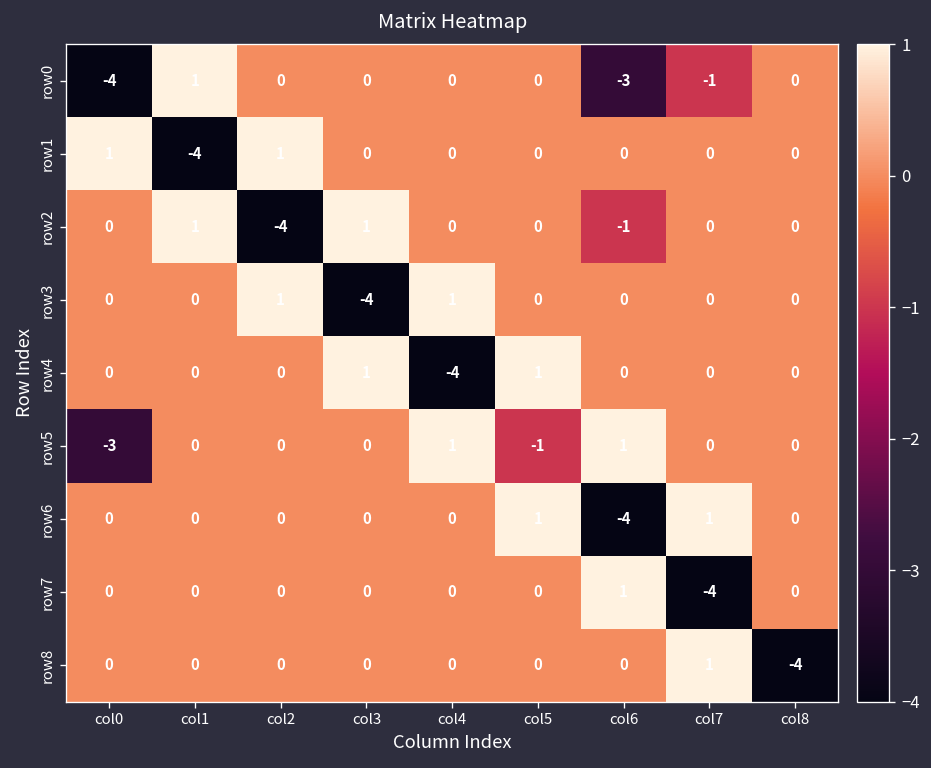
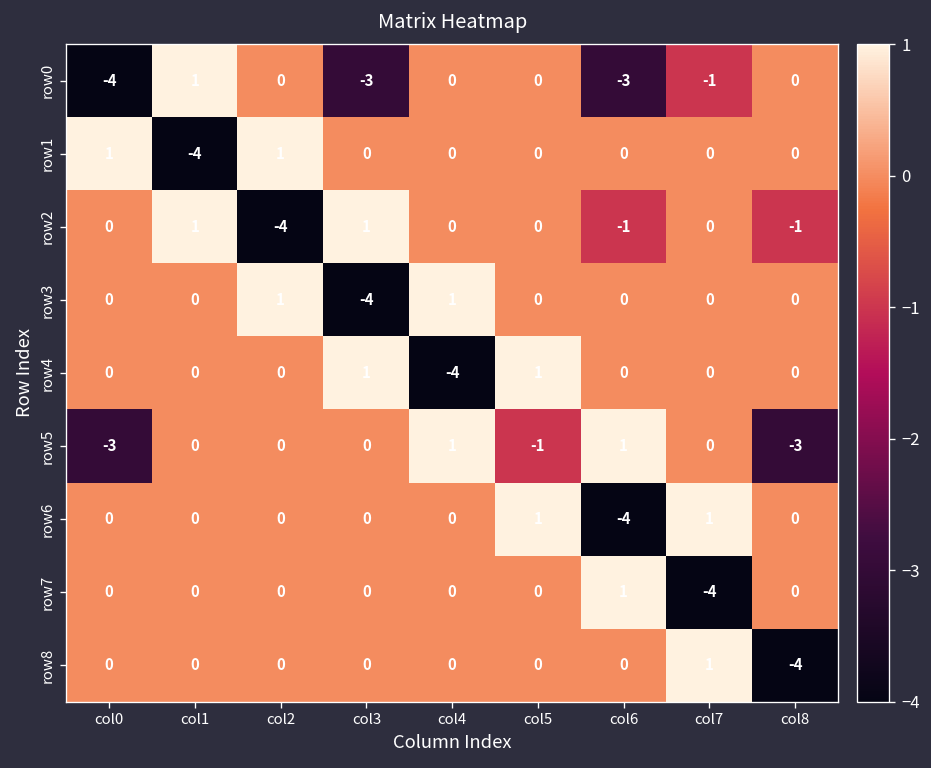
  {
    "row0": {
      "col0": -4,
      "col2": 0,
-     "col3": 0,
+     "col3": -3,
      "col4": 0,
      "col5": 0,
      "col6": -3,
      "col7": -1,
      "col8": 0
    },
    "row1": {
      "col1": -4,
      "col3": 0,
      "col4": 0,
      "col5": 0,
      "col6": 0,
      "col7": 0,
      "col8": 0
    },
    "row2": {
      "col0": 0,
      "col2": -4,
      "col4": 0,
      "col5": 0,
      "col6": -1,
      "col7": 0,
-     "col8": 0
+     "col8": -1
    },
    "row3": {
      "col0": 0,
      "col1": 0,
      "col3": -4,
      "col5": 0,
      "col6": 0,
      "col7": 0,
      "col8": 0
    },
    "row4": {
      "col0": 0,
      "col1": 0,
      "col2": 0,
      "col4": -4,
      "col6": 0,
      "col7": 0,
      "col8": 0
    },
    "row5": {
      "col0": -3,
      "col1": 0,
      "col2": 0,
      "col3": 0,
      "col5": -1,
      "col7": 0,
-     "col8": 0
+     "col8": -3
    },
    "row6": {
      "col0": 0,
      "col1": 0,
      "col2": 0,
      "col3": 0,
      "col4": 0,
      "col6": -4,
      "col8": 0
    },
    "row7": {
      "col0": 0,
      "col1": 0,
      "col2": 0,
      "col3": 0,
      "col4": 0,
      "col5": 0,
      "col7": -4,
      "col8": 0
    },
    "row8": {
      "col0": 0,
      "col1": 0,
      "col2": 0,
      "col3": 0,
      "col4": 0,
      "col5": 0,
      "col6": 0,
      "col8": -4
    }
  }
